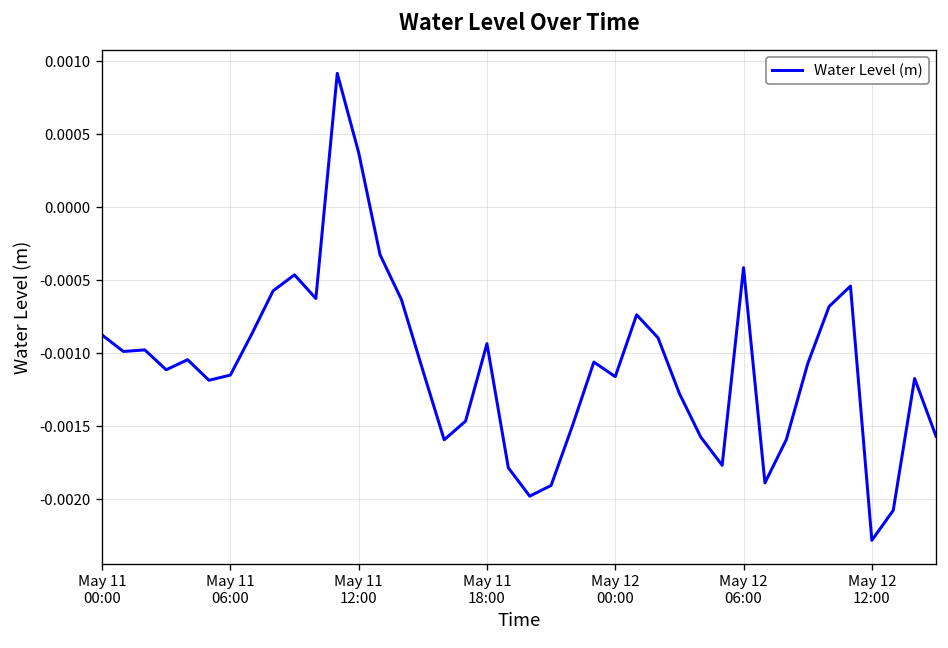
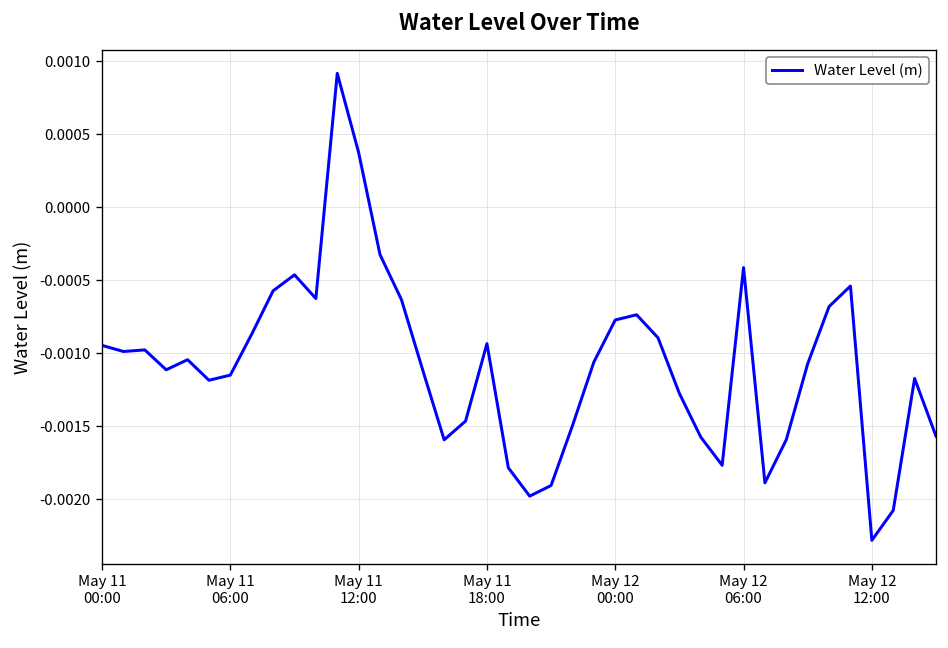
  {
-   "May 11 00:00": -0.00088,
+   "May 11 00:00": -0.00095,
    "May 11 06:00": -0.00115,
    "May 11 12:00": 0.00037,
    "May 11 18:00": -0.00093,
-   "May 12 00:00": -0.00116,
+   "May 12 00:00": -0.00077,
    "May 12 06:00": -0.00041,
    "May 12 12:00": -0.00228
  }
